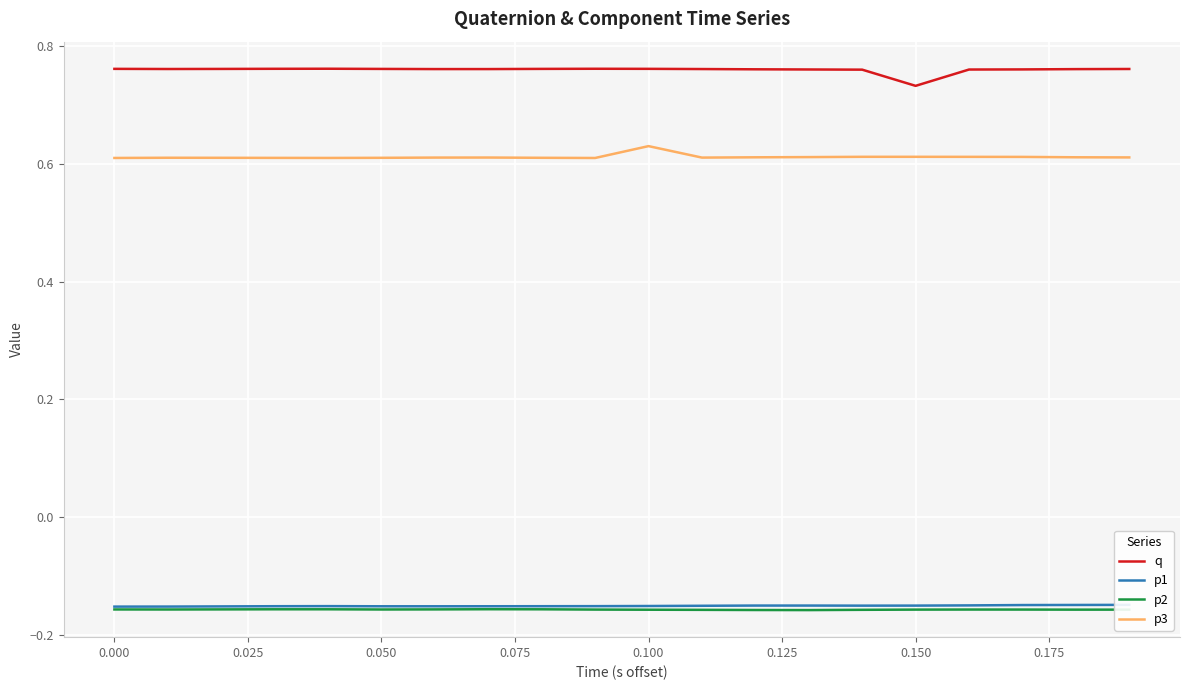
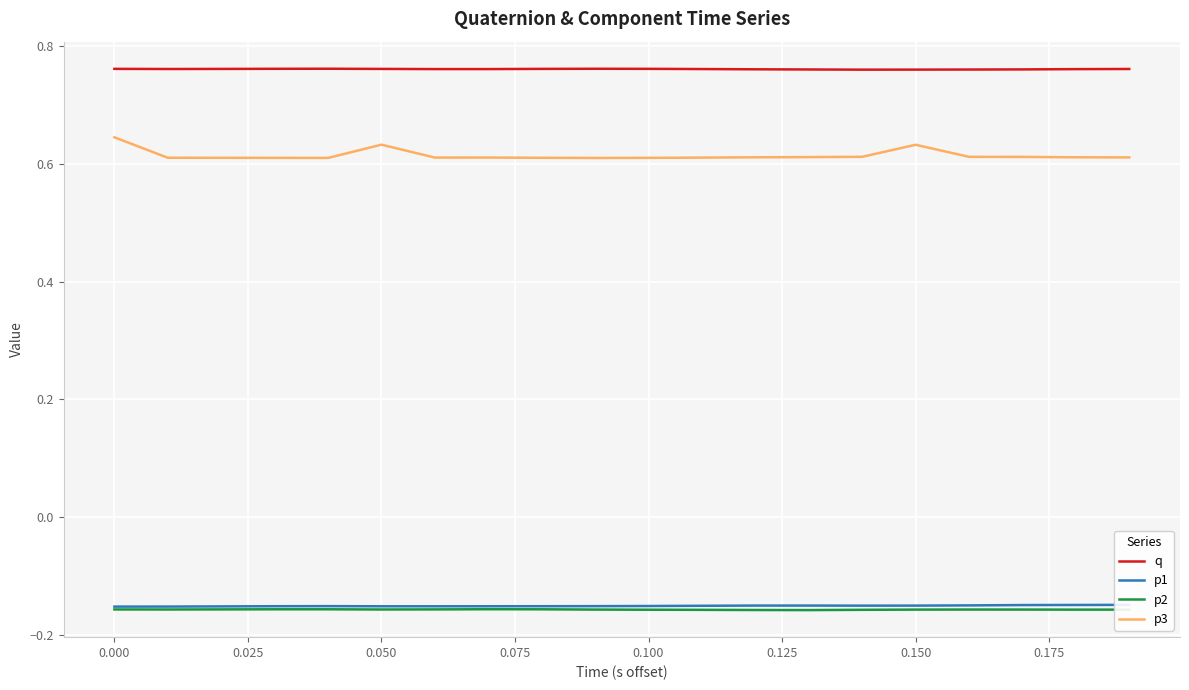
  {
    "q": {
      "0.000": 0.76,
      "0.050": 0.76,
      "0.100": 0.76,
-     "0.150": 0.73
+     "0.150": 0.76
    },
    "p1": {
      "0.000": -0.15,
      "0.050": -0.15,
      "0.100": -0.15,
      "0.150": -0.15
    },
    "p2": {
      "0.000": -0.16,
      "0.050": -0.16,
      "0.100": -0.16,
      "0.150": -0.16
    },
    "p3": {
-     "0.000": 0.61,
-     "0.050": 0.61,
-     "0.100": 0.63,
-     "0.150": 0.61
+     "0.000": 0.65,
+     "0.050": 0.63,
+     "0.100": 0.61,
+     "0.150": 0.63
    }
  }
